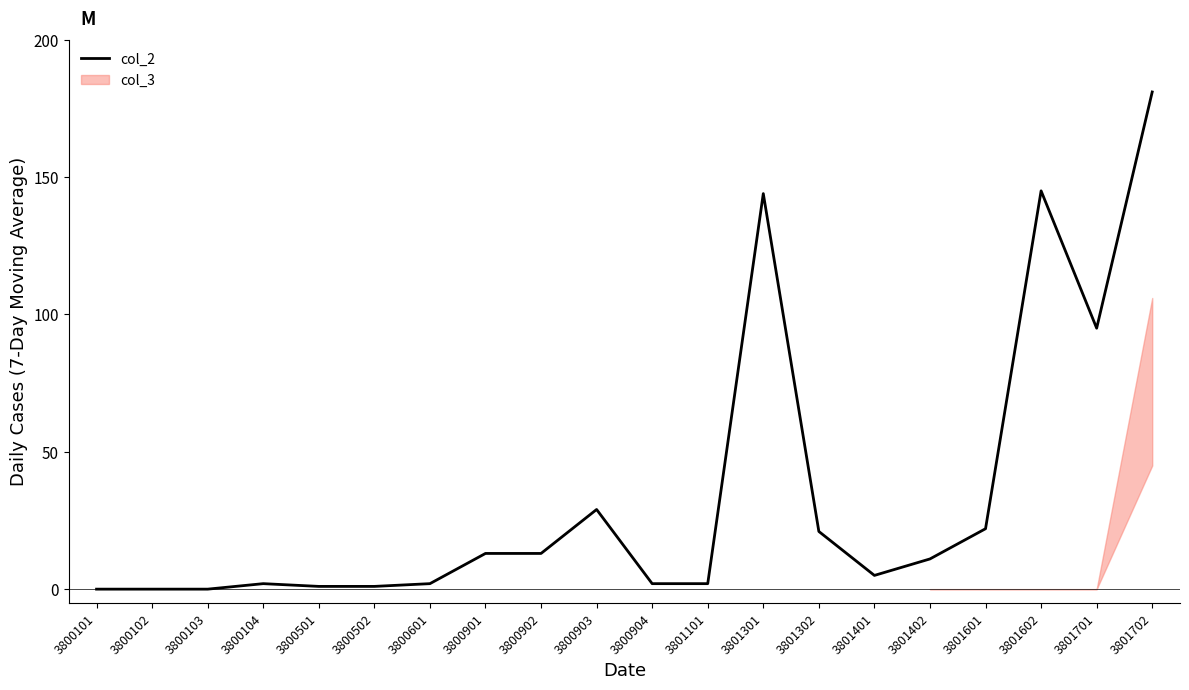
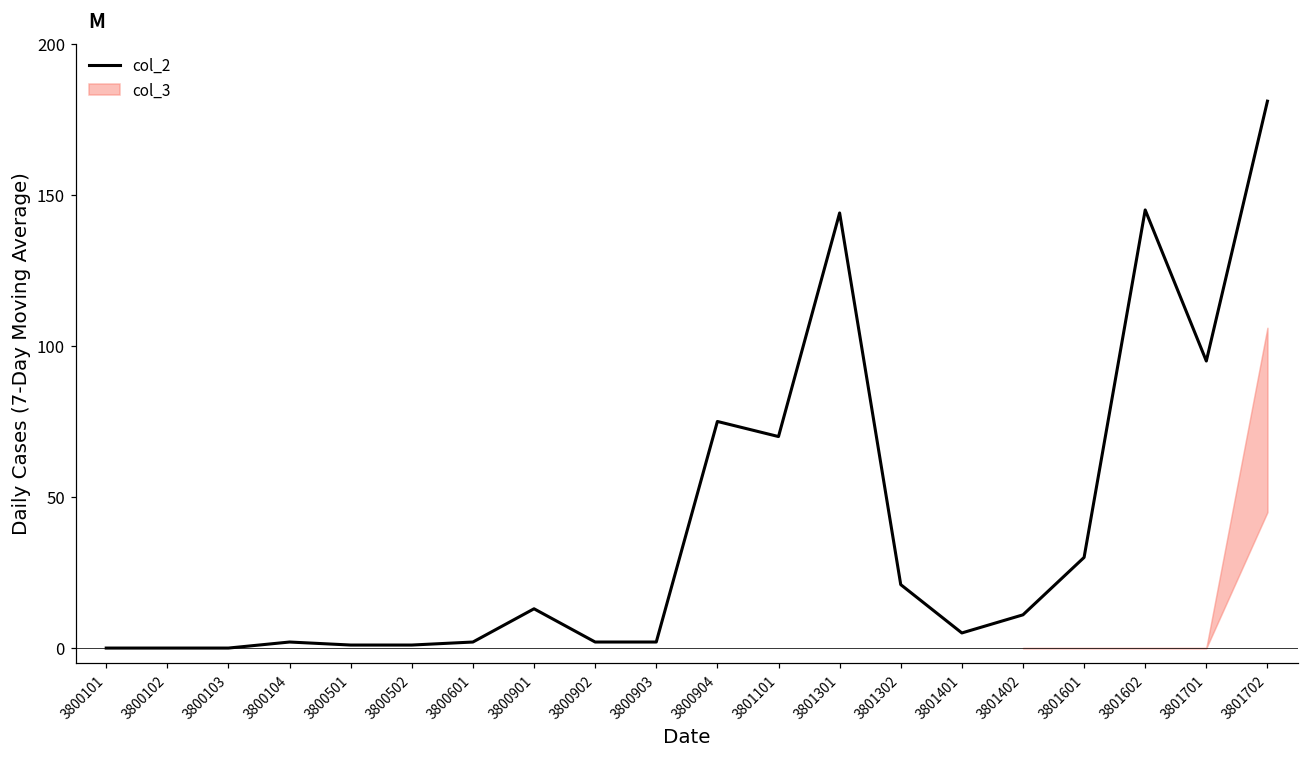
  {
    "col_2": {
      "3800101": 0,
      "3800102": 0,
      "3800103": 0,
      "3800104": 2,
      "3800501": 1,
      "3800502": 1,
      "3800601": 2,
      "3800901": 13,
-     "3800902": 13,
-     "3800903": 29,
-     "3800904": 2,
-     "3801101": 2,
+     "3800902": 2,
+     "3800903": 2,
+     "3800904": 75,
+     "3801101": 70,
      "3801301": 144,
      "3801302": 21,
      "3801401": 5,
      "3801402": 11,
-     "3801601": 22,
+     "3801601": 30,
      "3801602": 145,
      "3801701": 95,
      "3801702": 181
    }
  }
